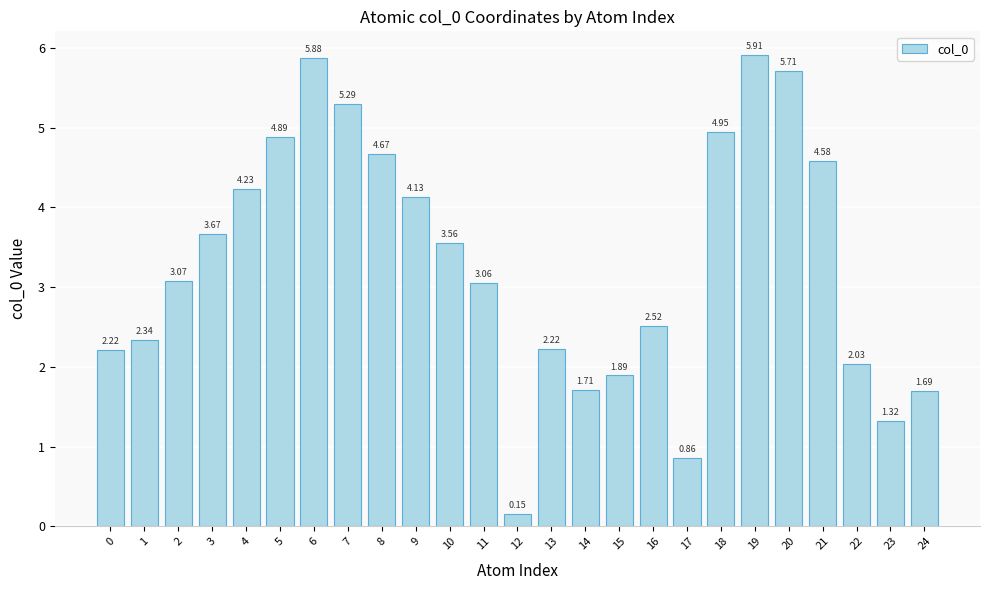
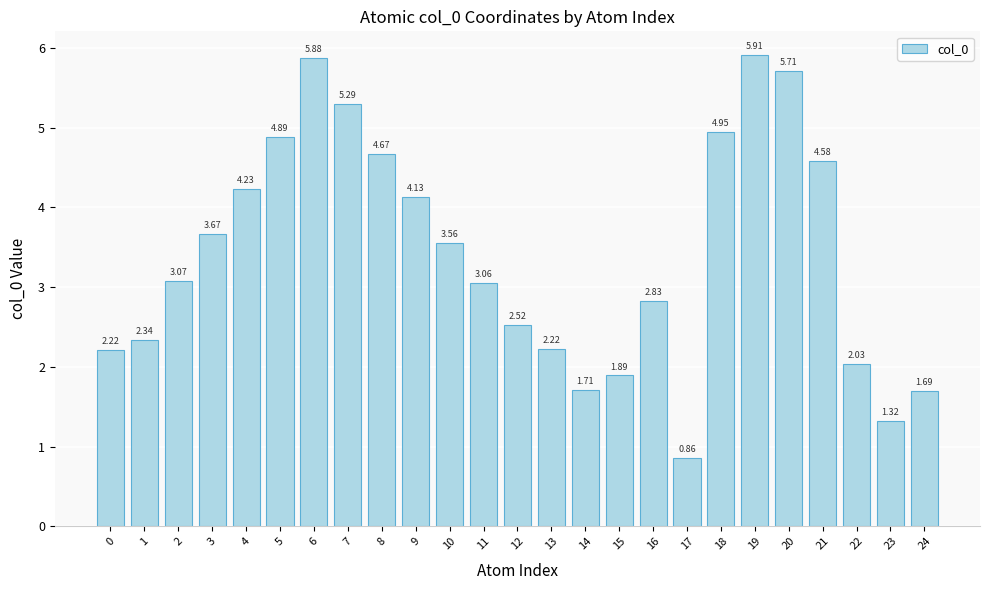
  {
    "0": 2.22,
    "1": 2.34,
    "2": 3.07,
    "3": 3.67,
    "4": 4.23,
    "5": 4.89,
    "6": 5.88,
    "7": 5.29,
    "8": 4.67,
    "9": 4.13,
    "10": 3.56,
    "11": 3.06,
-   "12": 0.15,
+   "12": 2.52,
    "13": 2.22,
    "14": 1.71,
    "15": 1.89,
-   "16": 2.52,
+   "16": 2.83,
    "17": 0.86,
    "18": 4.95,
    "19": 5.91,
    "20": 5.71,
    "21": 4.58,
    "22": 2.03,
    "23": 1.32,
    "24": 1.69
  }
